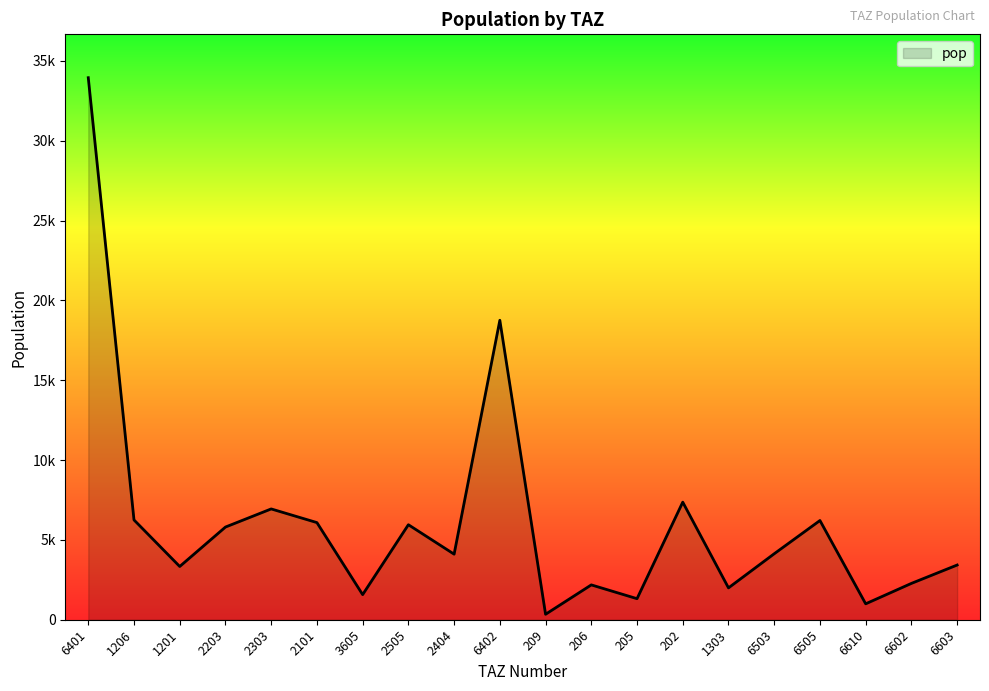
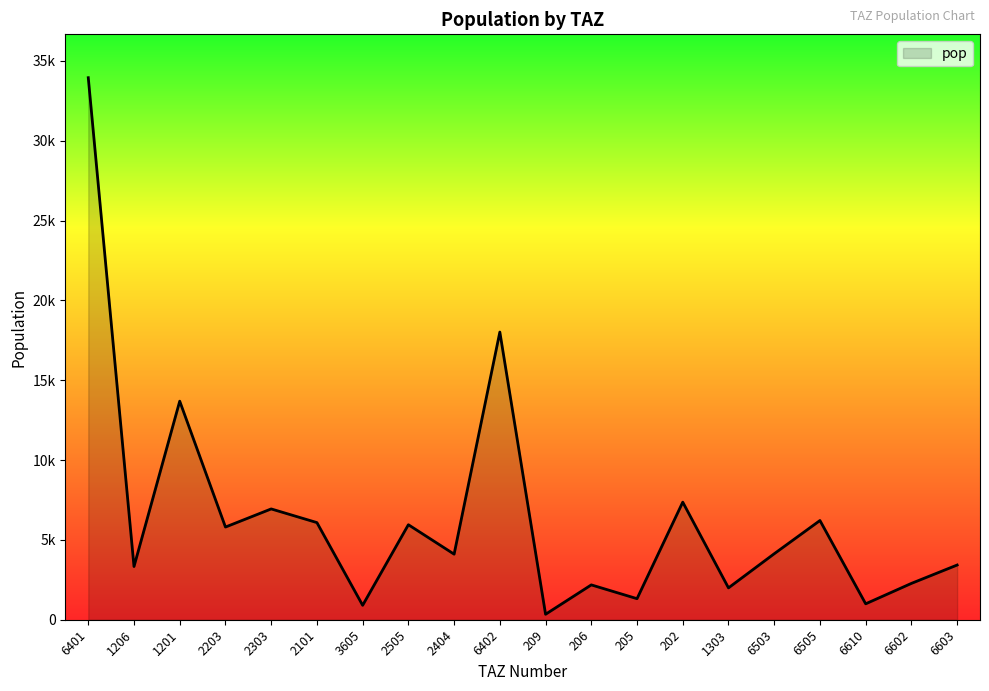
  {
    "6401": 33900,
-   "1206": 6200,
-   "1201": 3300,
+   "1206": 3300,
+   "1201": 13700,
    "2203": 5800,
    "2303": 6900,
    "2101": 6100,
-   "3605": 1600,
+   "3605": 900,
    "2505": 5900,
    "2404": 4100,
-   "6402": 18800,
+   "6402": 18000,
    "209": 300,
    "206": 2200,
    "205": 1300,
    "202": 7400,
    "1303": 2000,
    "6503": 4100,
    "6505": 6200,
    "6610": 1000,
    "6602": 2300,
    "6603": 3400
  }
